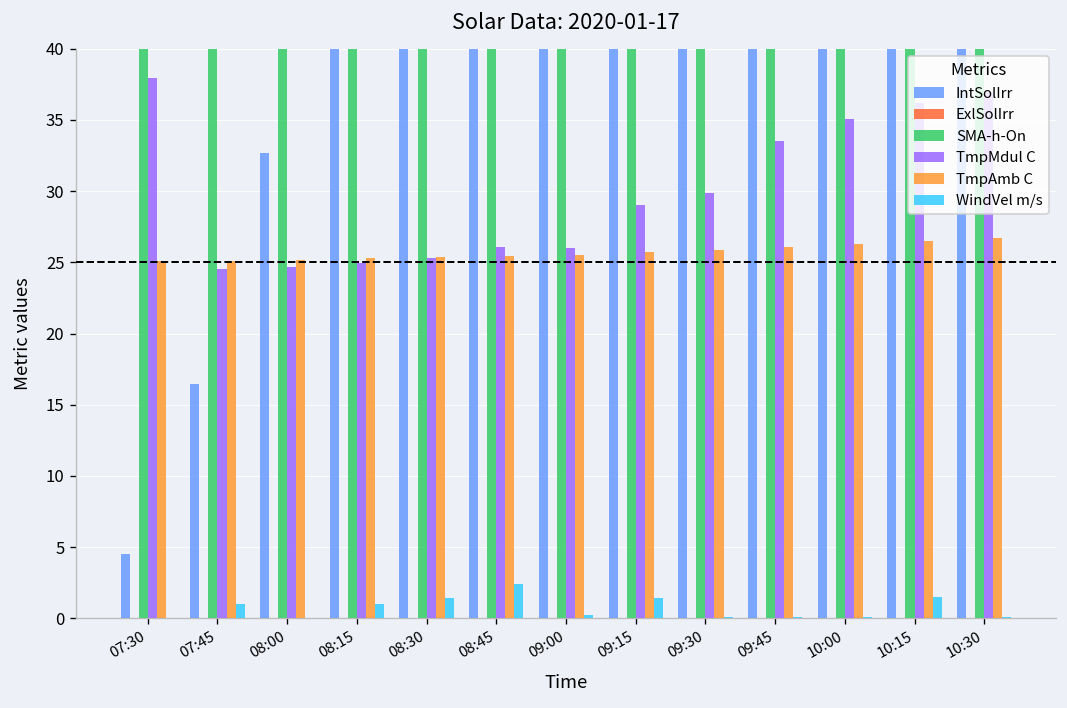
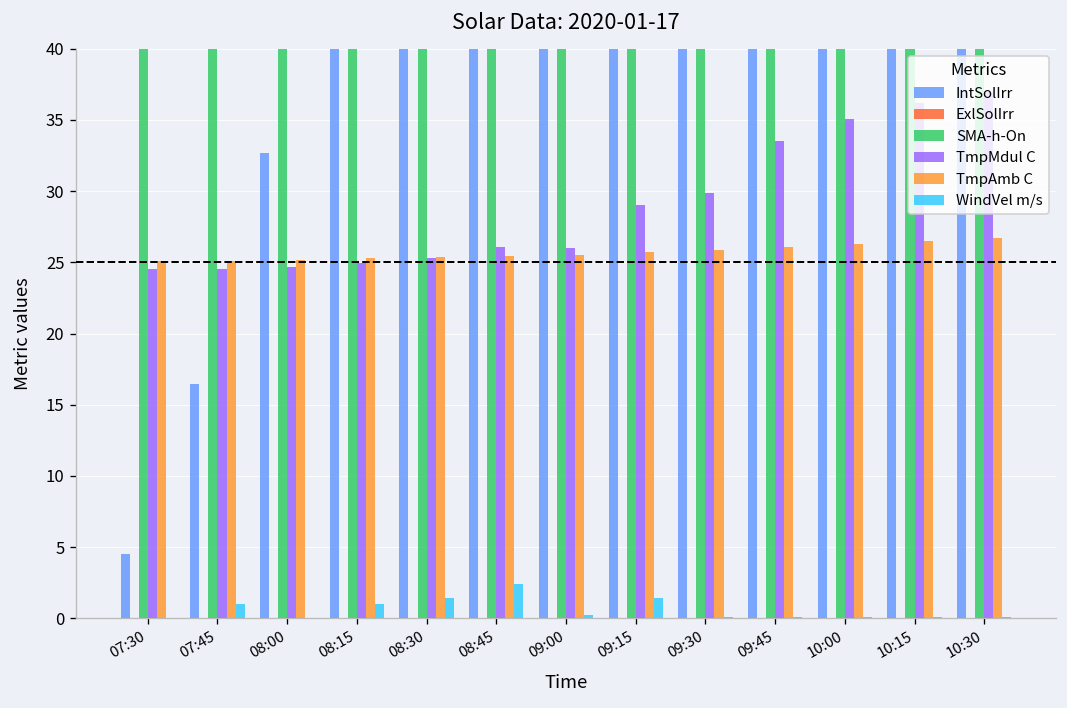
  {
    "IntSolIrr": {
      "07:30": 4.5,
      "07:45": 16.4,
      "08:00": 32.7
    },
    "TmpMdul C": {
-     "07:30": 38.0,
+     "07:30": 24.5,
      "07:45": 24.5,
      "08:00": 24.7,
      "08:15": 25.0,
      "08:30": 25.3,
      "08:45": 26.1,
      "09:00": 26.0,
      "09:15": 29.0,
      "09:30": 29.9,
      "09:45": 33.5,
      "10:00": 35.1
    },
    "WindVel m/s": {
      "07:45": 1.0,
      "08:00": 0.0,
      "08:15": 1.0,
      "08:30": 1.4,
      "08:45": 2.4,
      "09:15": 1.4,
-     "10:15": 1.5
+     "10:15": 0.1
    }
  }
